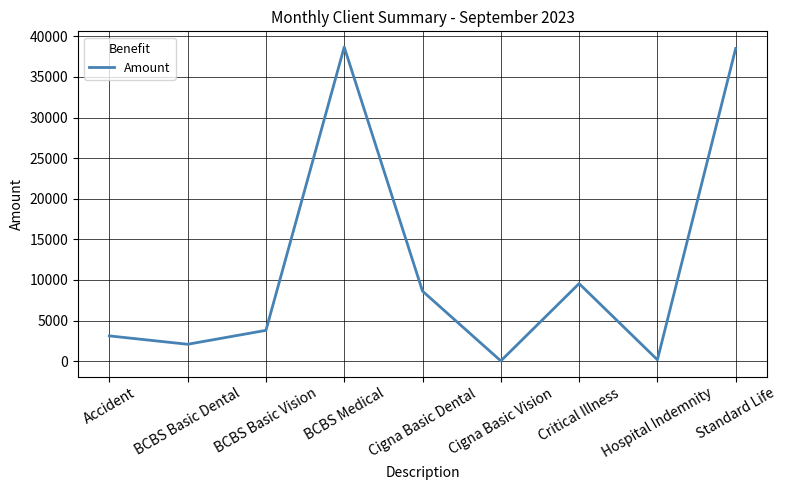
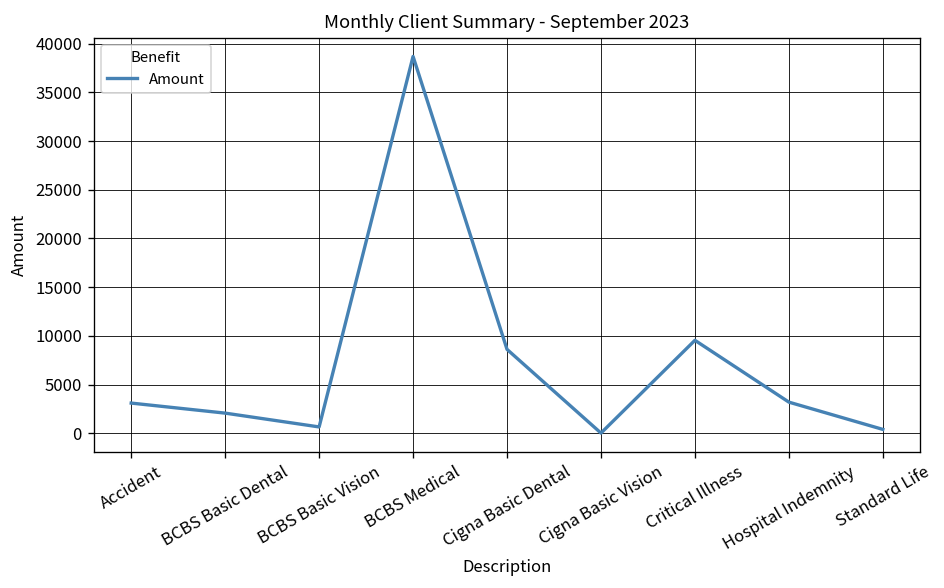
  {
    "Accident": 3000,
    "BCBS Basic Dental": 2000,
-   "BCBS Basic Vision": 4000,
+   "BCBS Basic Vision": 1000,
    "BCBS Medical": 39000,
    "Cigna Basic Dental": 9000,
    "Cigna Basic Vision": 0,
    "Critical Illness": 10000,
-   "Hospital Indemnity": 0,
-   "Standard Life": 39000
+   "Hospital Indemnity": 3000,
+   "Standard Life": 0
  }
